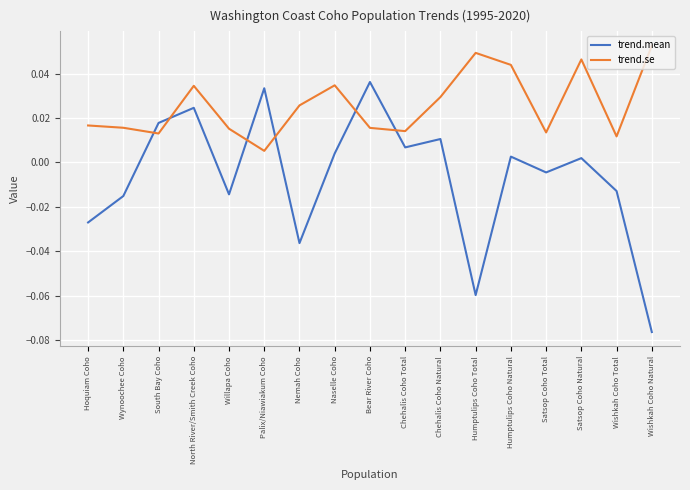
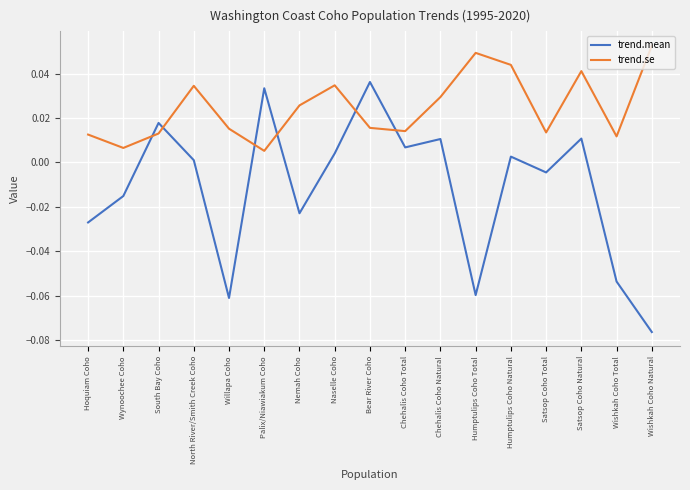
  {
    "trend.mean": {
      "Hoquiam Coho": -0.027,
      "Wynoochee Coho": -0.015,
      "South Bay Coho": 0.018,
-     "North River/Smith Creek Coho": 0.025,
-     "Willapa Coho": -0.014,
+     "North River/Smith Creek Coho": 0.001,
+     "Willapa Coho": -0.061,
      "Palix/Niawiakum Coho": 0.033,
-     "Nemah Coho": -0.036,
+     "Nemah Coho": -0.023,
      "Naselle Coho": 0.004,
      "Bear River Coho": 0.036,
      "Chehalis Coho Total": 0.007,
      "Chehalis Coho Natural": 0.011,
      "Humptulips Coho Total": -0.060,
      "Humptulips Coho Natural": 0.003,
      "Satsop Coho Total": -0.005,
-     "Satsop Coho Natural": 0.002,
-     "Wishkah Coho Total": -0.013,
+     "Satsop Coho Natural": 0.011,
+     "Wishkah Coho Total": -0.054,
      "Wishkah Coho Natural": -0.076
    },
    "trend.se": {
-     "Hoquiam Coho": 0.017,
-     "Wynoochee Coho": 0.016,
+     "Hoquiam Coho": 0.013,
+     "Wynoochee Coho": 0.006,
      "South Bay Coho": 0.013,
      "North River/Smith Creek Coho": 0.034,
      "Willapa Coho": 0.015,
      "Palix/Niawiakum Coho": 0.005,
      "Nemah Coho": 0.026,
      "Naselle Coho": 0.035,
      "Bear River Coho": 0.016,
      "Chehalis Coho Total": 0.014,
      "Chehalis Coho Natural": 0.029,
      "Humptulips Coho Total": 0.049,
      "Humptulips Coho Natural": 0.044,
      "Satsop Coho Total": 0.013,
-     "Satsop Coho Natural": 0.046,
+     "Satsop Coho Natural": 0.041,
      "Wishkah Coho Total": 0.012
    }
  }
